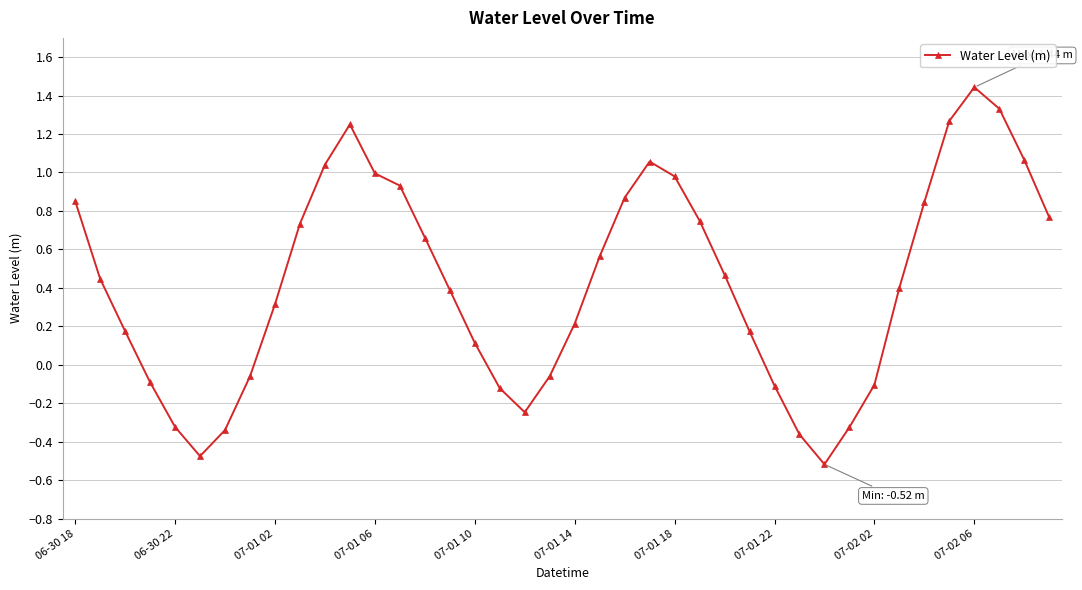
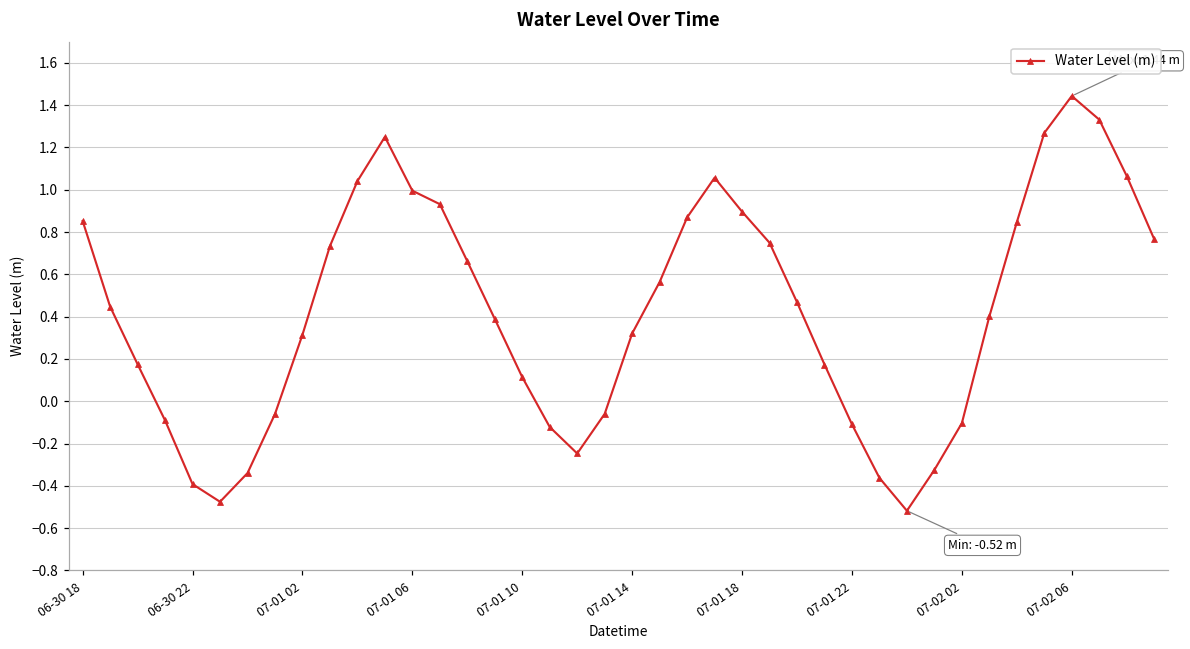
  {
    "06-30 18": 0.85,
-   "06-30 22": -0.32,
+   "06-30 22": -0.39,
    "07-01 02": 0.31,
    "07-01 06": 1.00,
    "07-01 10": 0.11,
-   "07-01 14": 0.21,
-   "07-01 18": 0.98,
+   "07-01 14": 0.32,
+   "07-01 18": 0.90,
    "07-01 22": -0.11,
    "07-02 02": -0.10
  }
